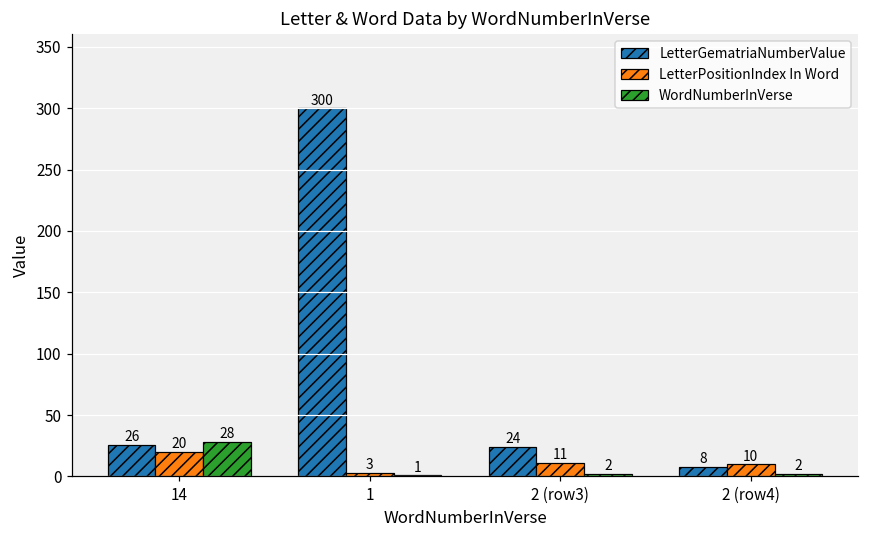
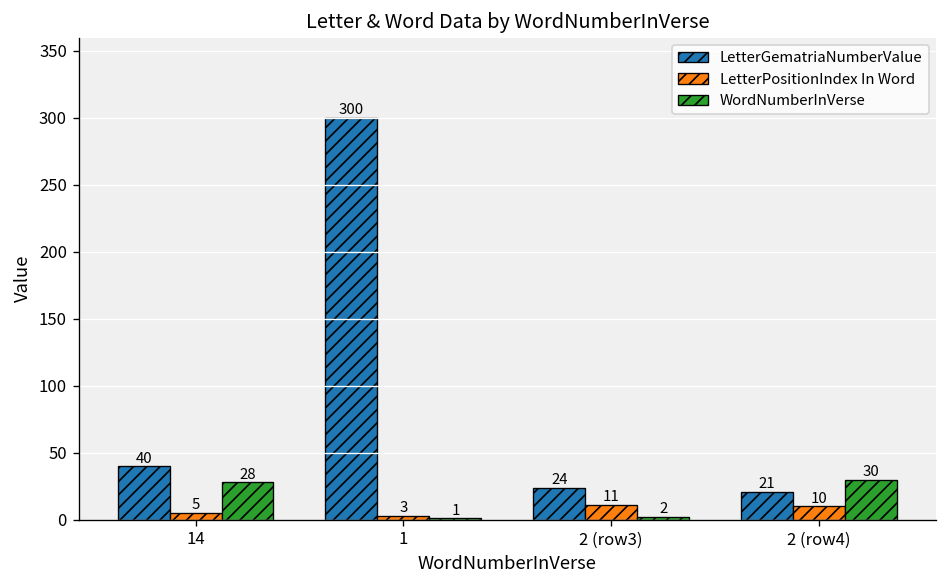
  {
    "LetterGematriaNumberValue": {
-     "14": 26,
+     "14": 40,
      "1": 300,
      "2 (row3)": 24,
-     "2 (row4)": 8
+     "2 (row4)": 21
    },
    "LetterPositionIndex In Word": {
-     "14": 20,
+     "14": 5,
      "1": 3,
      "2 (row3)": 11,
      "2 (row4)": 10
    },
    "WordNumberInVerse": {
      "14": 28,
      "1": 1,
      "2 (row3)": 2,
-     "2 (row4)": 2
+     "2 (row4)": 30
    }
  }
